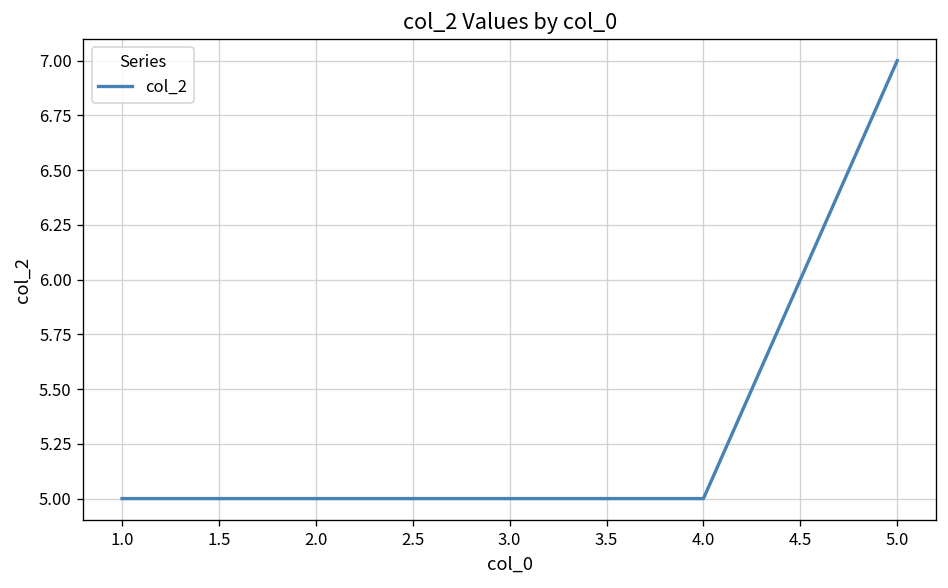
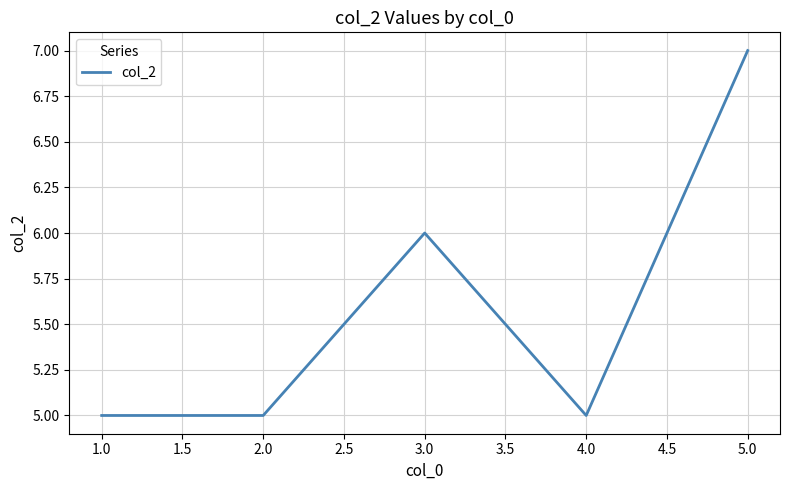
  {
    "1.0": 5,
    "2.0": 5,
-   "3.0": 5,
+   "3.0": 6,
    "4.0": 5,
    "5.0": 7
  }
